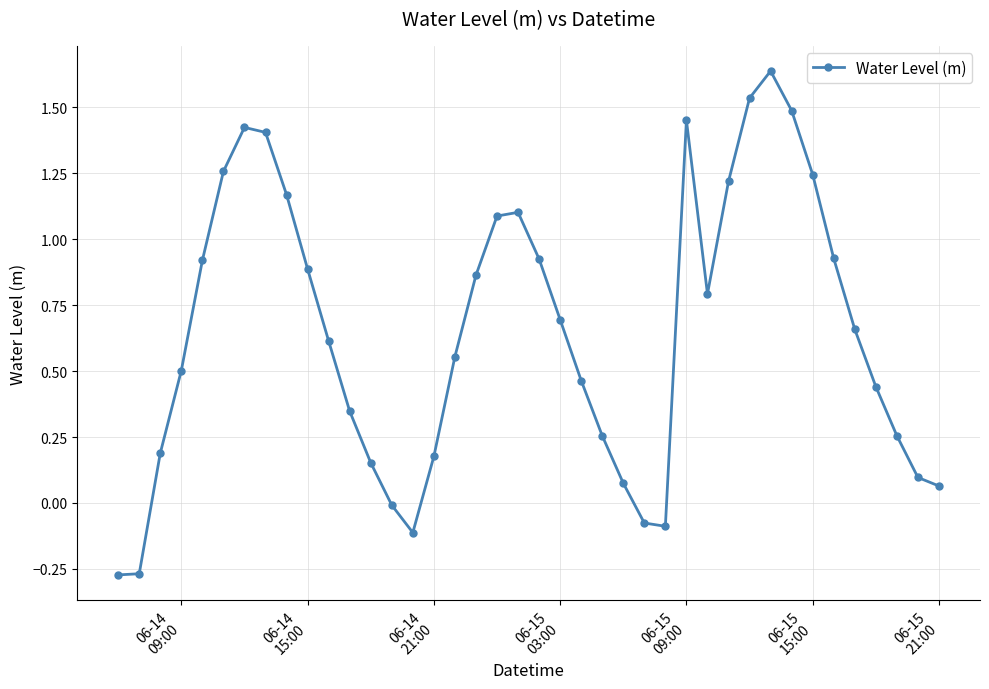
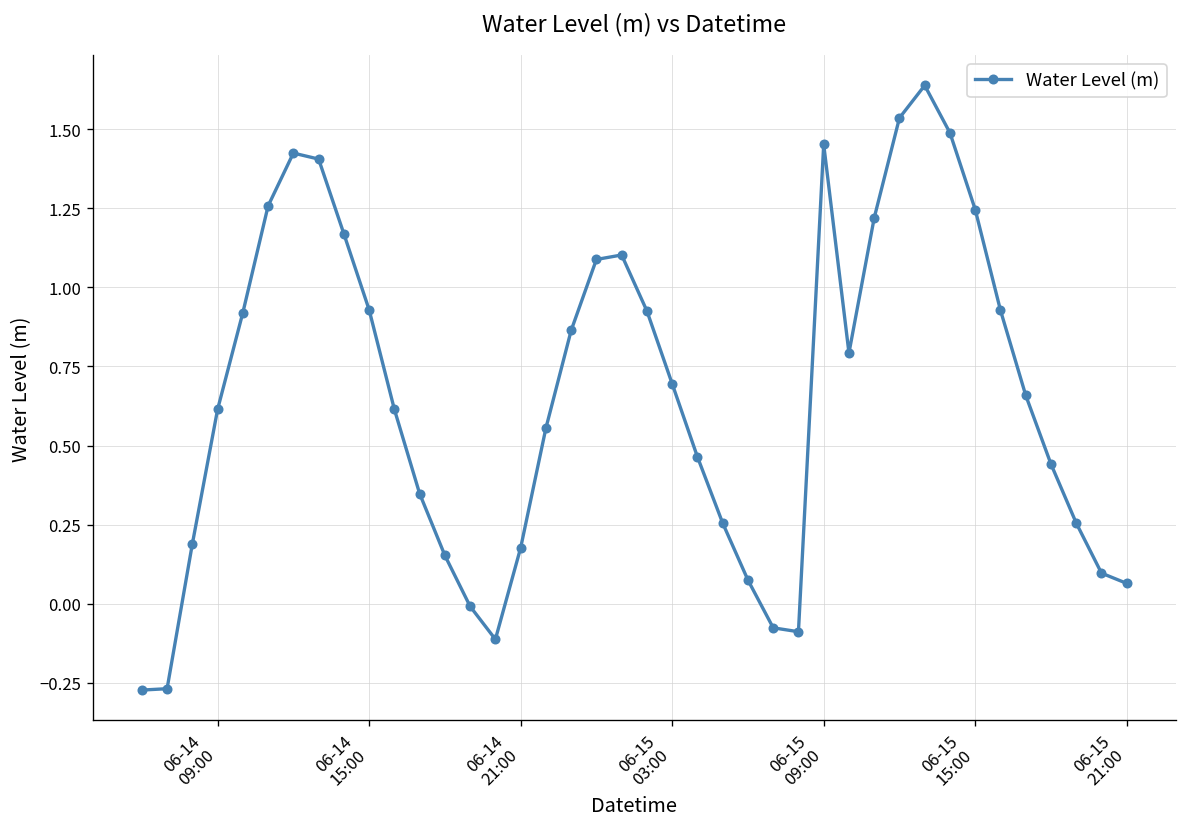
  {
-   "06-14 09:00": 0.50,
-   "06-14 15:00": 0.89,
+   "06-14 09:00": 0.61,
+   "06-14 15:00": 0.93,
    "06-14 21:00": 0.18,
    "06-15 03:00": 0.70,
    "06-15 09:00": 1.45,
    "06-15 15:00": 1.25,
    "06-15 21:00": 0.06
  }
